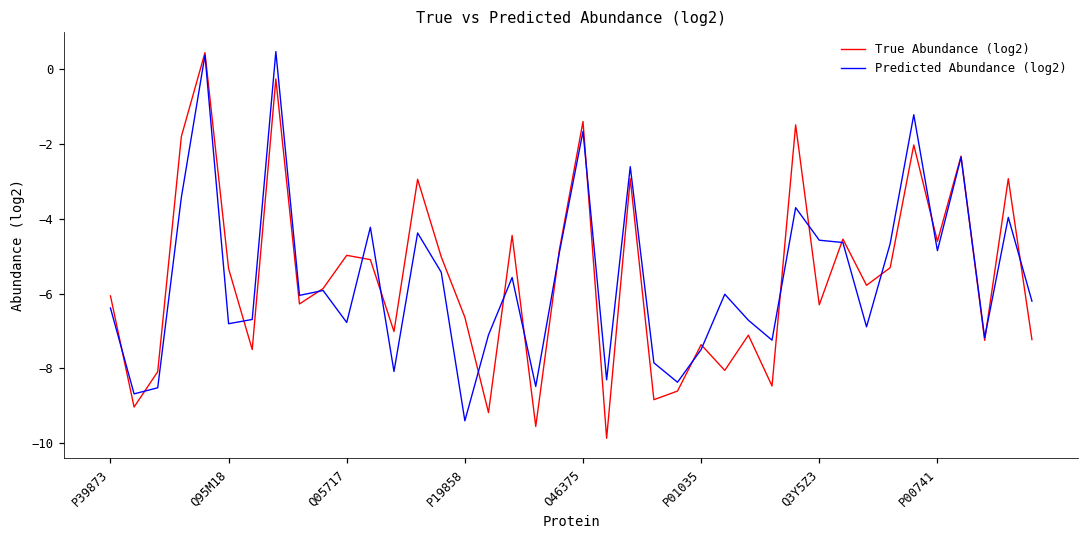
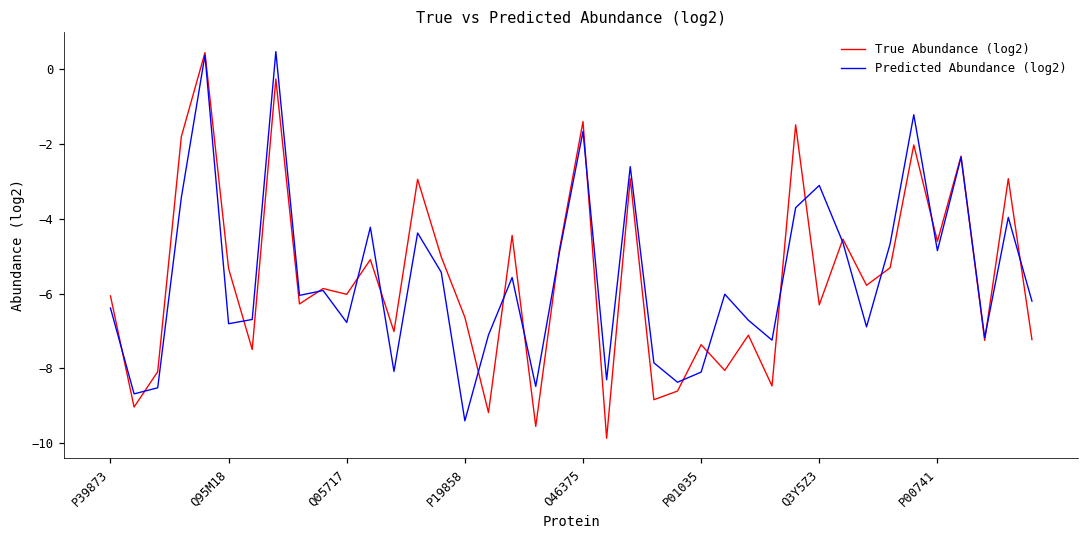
  {
    "True Abundance (log2)": {
      "P39873": -6.1,
      "Q95M18": -5.3,
-     "Q05717": -5.0,
+     "Q05717": -6.0,
      "P19858": -6.6,
      "O46375": -1.4,
      "P01035": -7.4,
      "Q3Y5Z3": -6.3,
      "P00741": -4.6
    },
    "Predicted Abundance (log2)": {
      "P39873": -6.4,
      "Q95M18": -6.8,
      "Q05717": -6.8,
      "P19858": -9.4,
      "O46375": -1.7,
-     "P01035": -7.5,
-     "Q3Y5Z3": -4.6,
+     "P01035": -8.1,
+     "Q3Y5Z3": -3.1,
      "P00741": -4.9
    }
  }
